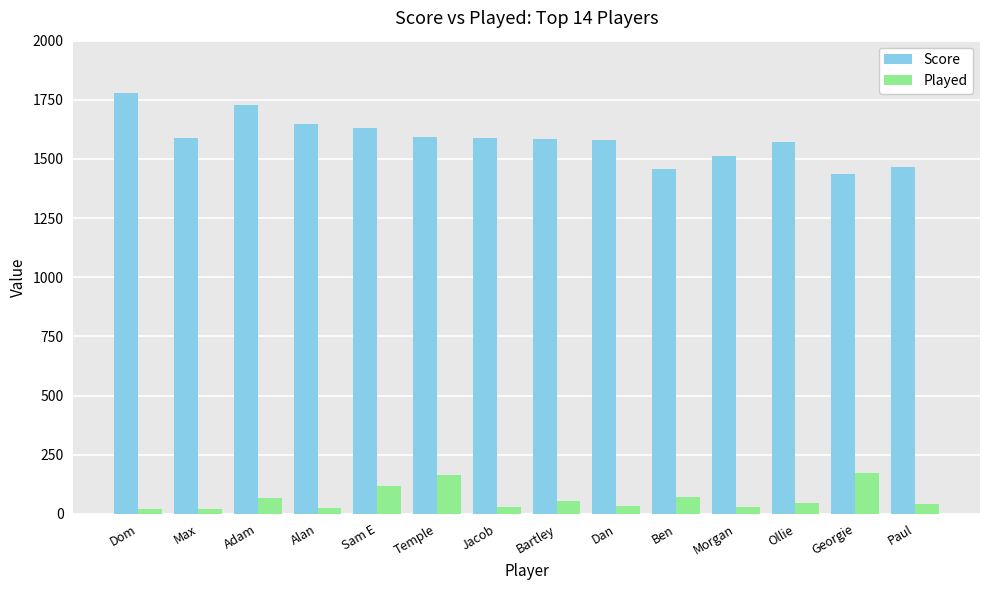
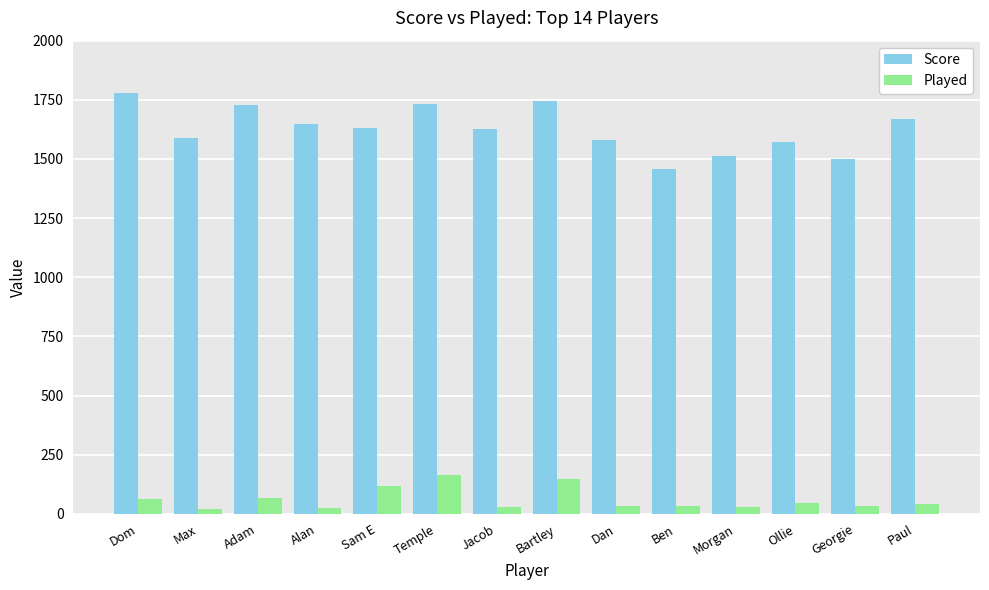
  {
    "Score": {
      "Dom": 1780,
      "Max": 1590,
      "Adam": 1730,
      "Alan": 1650,
      "Sam E": 1630,
-     "Temple": 1590,
-     "Jacob": 1590,
-     "Bartley": 1580,
+     "Temple": 1730,
+     "Jacob": 1630,
+     "Bartley": 1750,
      "Dan": 1580,
      "Ben": 1460,
      "Morgan": 1510,
      "Ollie": 1570,
-     "Georgie": 1440,
-     "Paul": 1470
+     "Georgie": 1500,
+     "Paul": 1670
    },
    "Played": {
-     "Dom": 20,
+     "Dom": 60,
      "Max": 20,
      "Adam": 70,
      "Alan": 20,
      "Sam E": 120,
      "Temple": 170,
      "Jacob": 30,
-     "Bartley": 50,
+     "Bartley": 150,
      "Dan": 30,
-     "Ben": 70,
+     "Ben": 40,
      "Morgan": 30,
      "Ollie": 50,
-     "Georgie": 170,
+     "Georgie": 40,
      "Paul": 40
    }
  }
